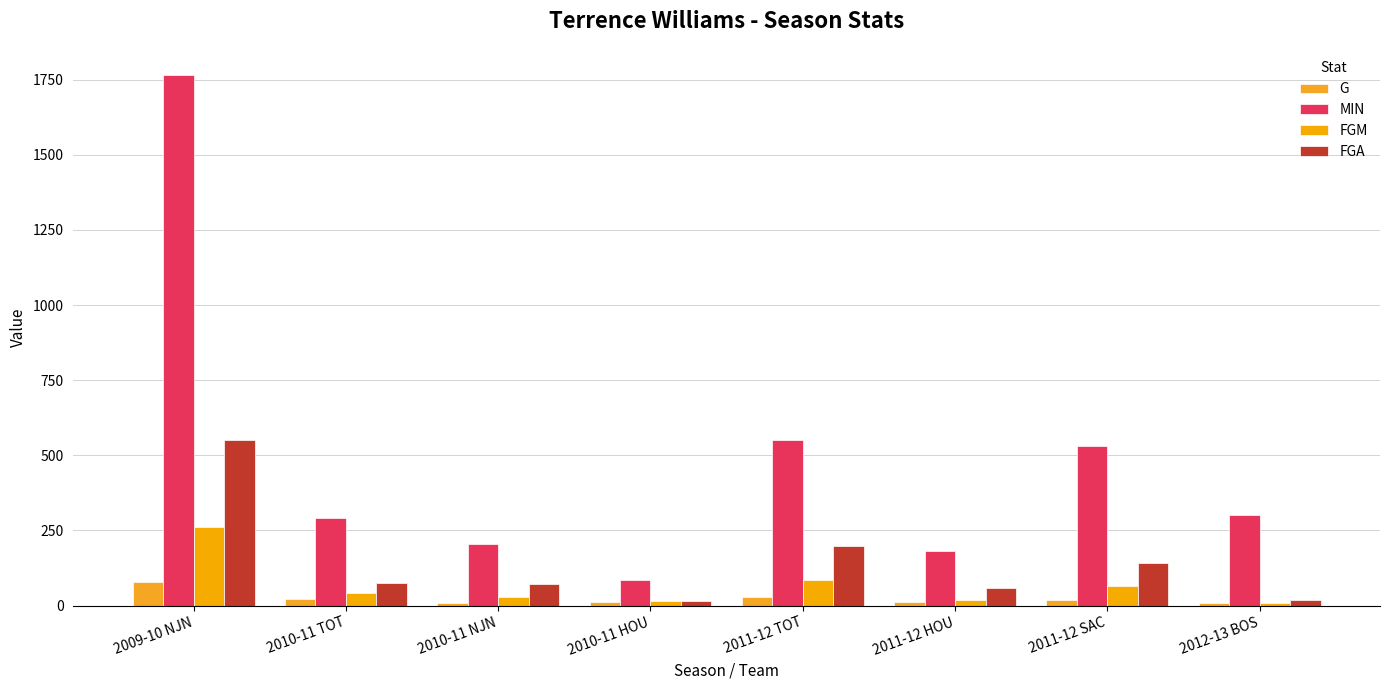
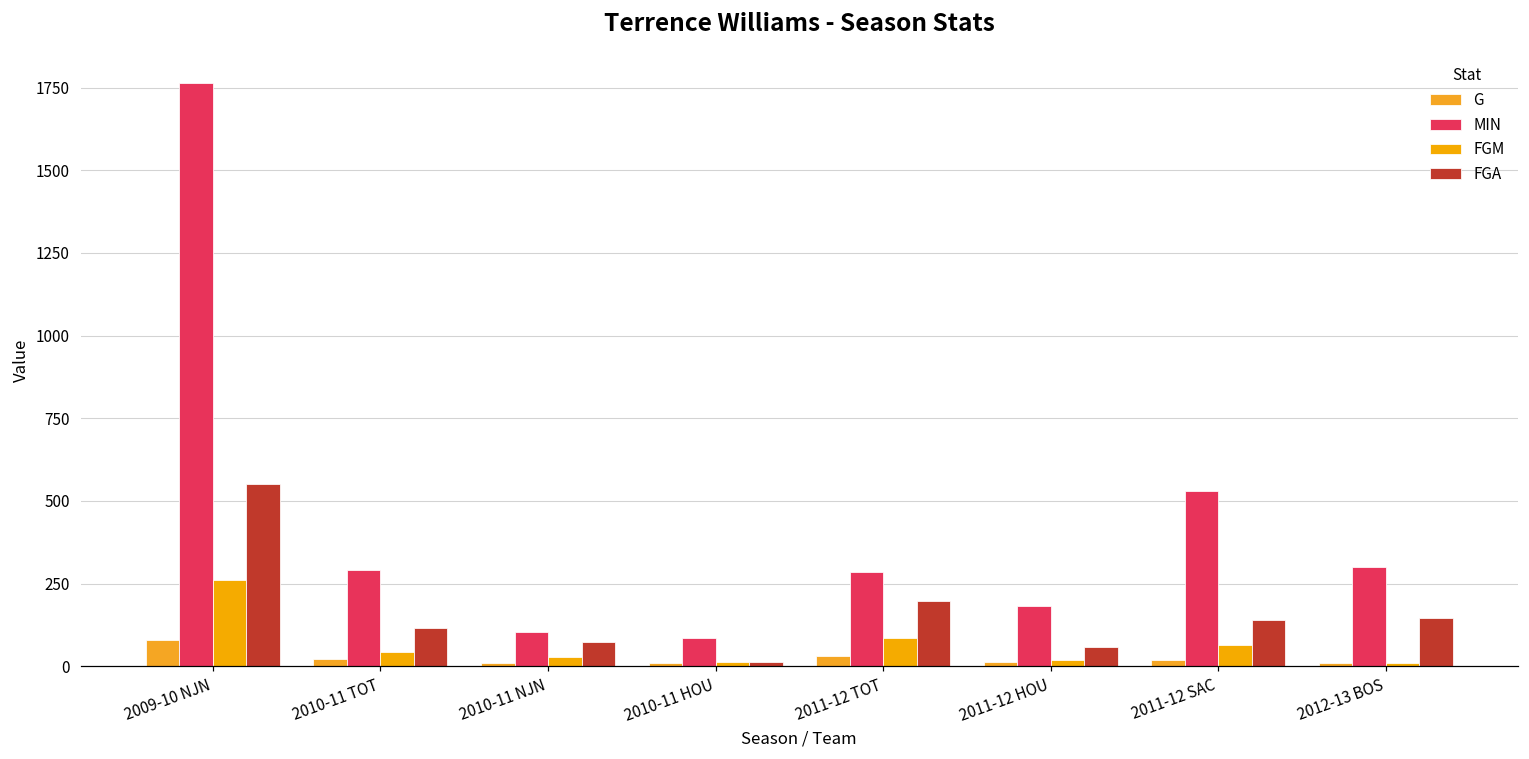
  {
    "MIN": {
      "2009-10 NJN": 1760,
      "2010-11 TOT": 290,
-     "2010-11 NJN": 210,
+     "2010-11 NJN": 100,
      "2010-11 HOU": 80,
-     "2011-12 TOT": 550,
+     "2011-12 TOT": 290,
      "2011-12 HOU": 180,
      "2011-12 SAC": 530,
      "2012-13 BOS": 300
    },
    "FGA": {
      "2009-10 NJN": 550,
-     "2010-11 TOT": 80,
+     "2010-11 TOT": 120,
      "2010-11 NJN": 70,
      "2010-11 HOU": 10,
      "2011-12 TOT": 200,
      "2011-12 HOU": 60,
      "2011-12 SAC": 140,
-     "2012-13 BOS": 20
+     "2012-13 BOS": 150
    }
  }
